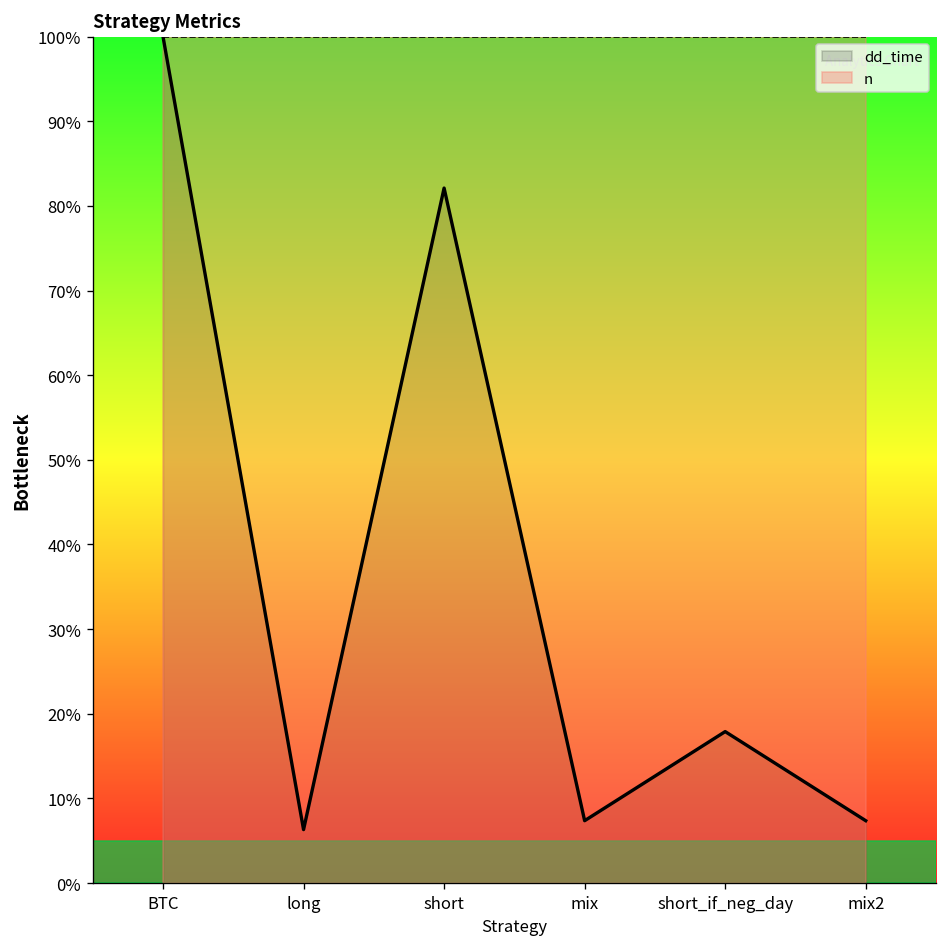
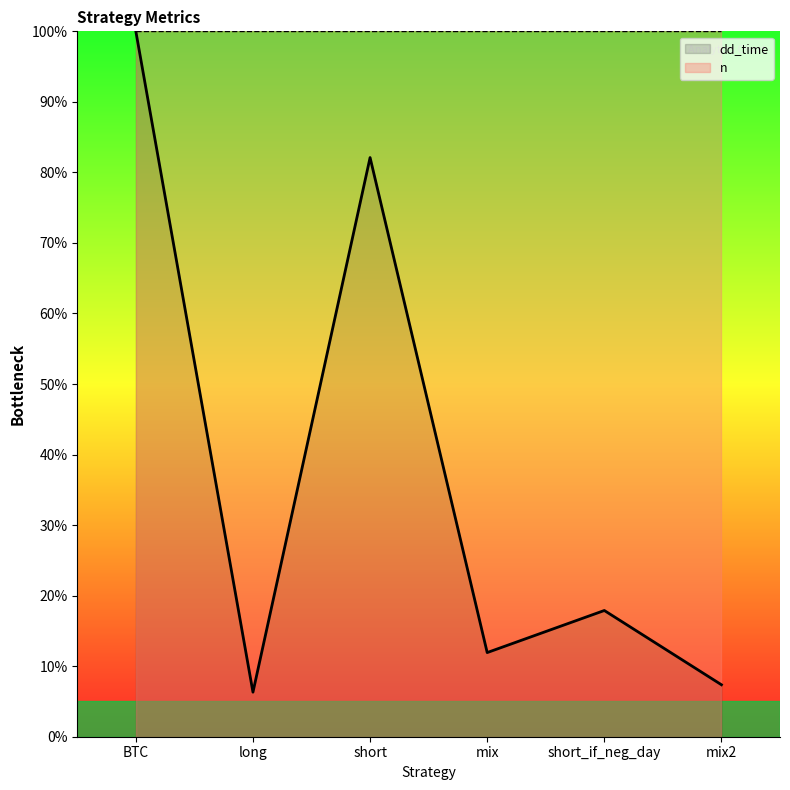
  {
    "dd_time": {
      "long": "6%",
      "short": "82%",
-     "mix": "7%",
+     "mix": "12%",
      "short_if_neg_day": "18%",
      "mix2": "7%"
    },
    "n": {
      "long": "100%",
      "short": "100%",
      "mix": "100%",
      "short_if_neg_day": "100%",
      "mix2": "100%"
    }
  }
